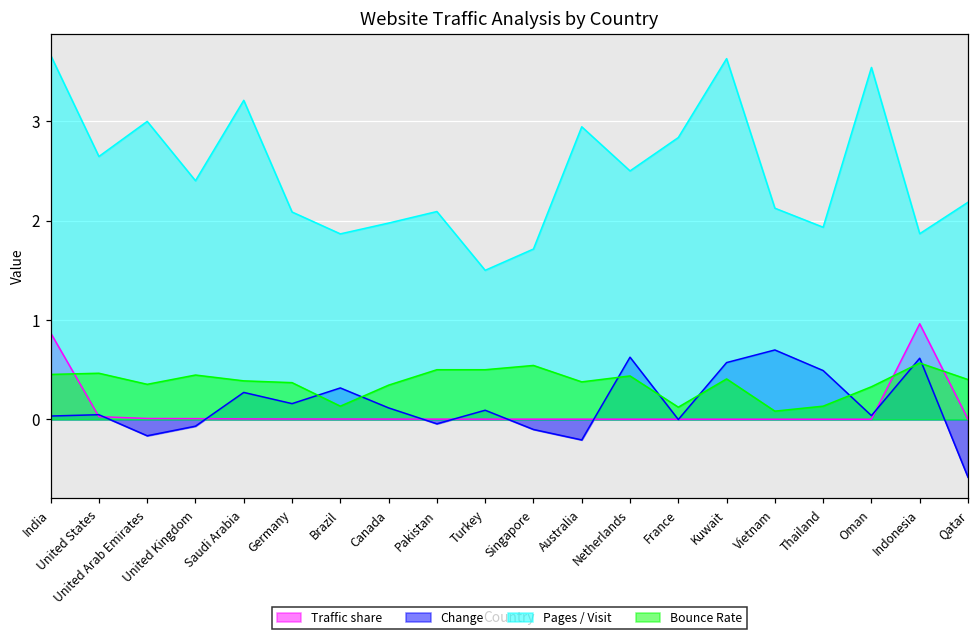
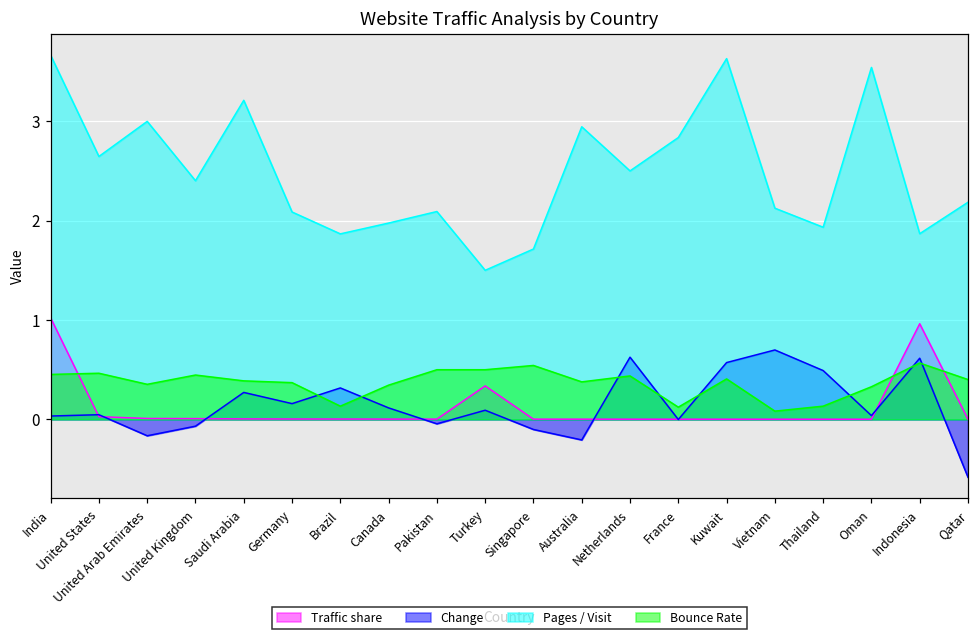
  {
    "Traffic share": {
-     "India": 0.9,
+     "India": 1.0,
      "Saudi Arabia": 0.0,
      "Germany": 0.0,
      "Brazil": 0.0,
      "Canada": 0.0,
-     "Turkey": 0.0,
+     "Turkey": 0.3,
      "Netherlands": 0.0,
      "Kuwait": 0.0,
      "Vietnam": 0.0,
      "Thailand": 0.0,
      "Oman": 0.0,
      "Indonesia": 1.0
    },
    "Pages / Visit": {
      "India": 3.7,
      "United States": 2.6,
      "United Arab Emirates": 3.0,
      "United Kingdom": 2.4,
      "Saudi Arabia": 3.2,
      "Germany": 2.1,
      "Brazil": 1.9,
      "Canada": 2.0,
      "Pakistan": 2.1,
      "Turkey": 1.5,
      "Singapore": 1.7,
      "Australia": 2.9,
      "Netherlands": 2.5,
      "France": 2.8,
      "Kuwait": 3.6,
      "Vietnam": 2.1,
      "Thailand": 1.9,
      "Oman": 3.5,
      "Indonesia": 1.9,
      "Qatar": 2.2
    },
    "Bounce Rate": {
      "India": 0.5,
      "United States": 0.5,
      "United Arab Emirates": 0.4,
      "United Kingdom": 0.4,
      "Saudi Arabia": 0.4,
      "Germany": 0.4,
      "Brazil": 0.1,
      "Canada": 0.3,
      "Pakistan": 0.5,
      "Turkey": 0.5,
      "Singapore": 0.5,
      "Australia": 0.4,
      "Netherlands": 0.4,
      "France": 0.1,
      "Kuwait": 0.4,
      "Vietnam": 0.1,
      "Thailand": 0.1,
      "Oman": 0.3,
      "Indonesia": 0.6,
      "Qatar": 0.4
    }
  }
